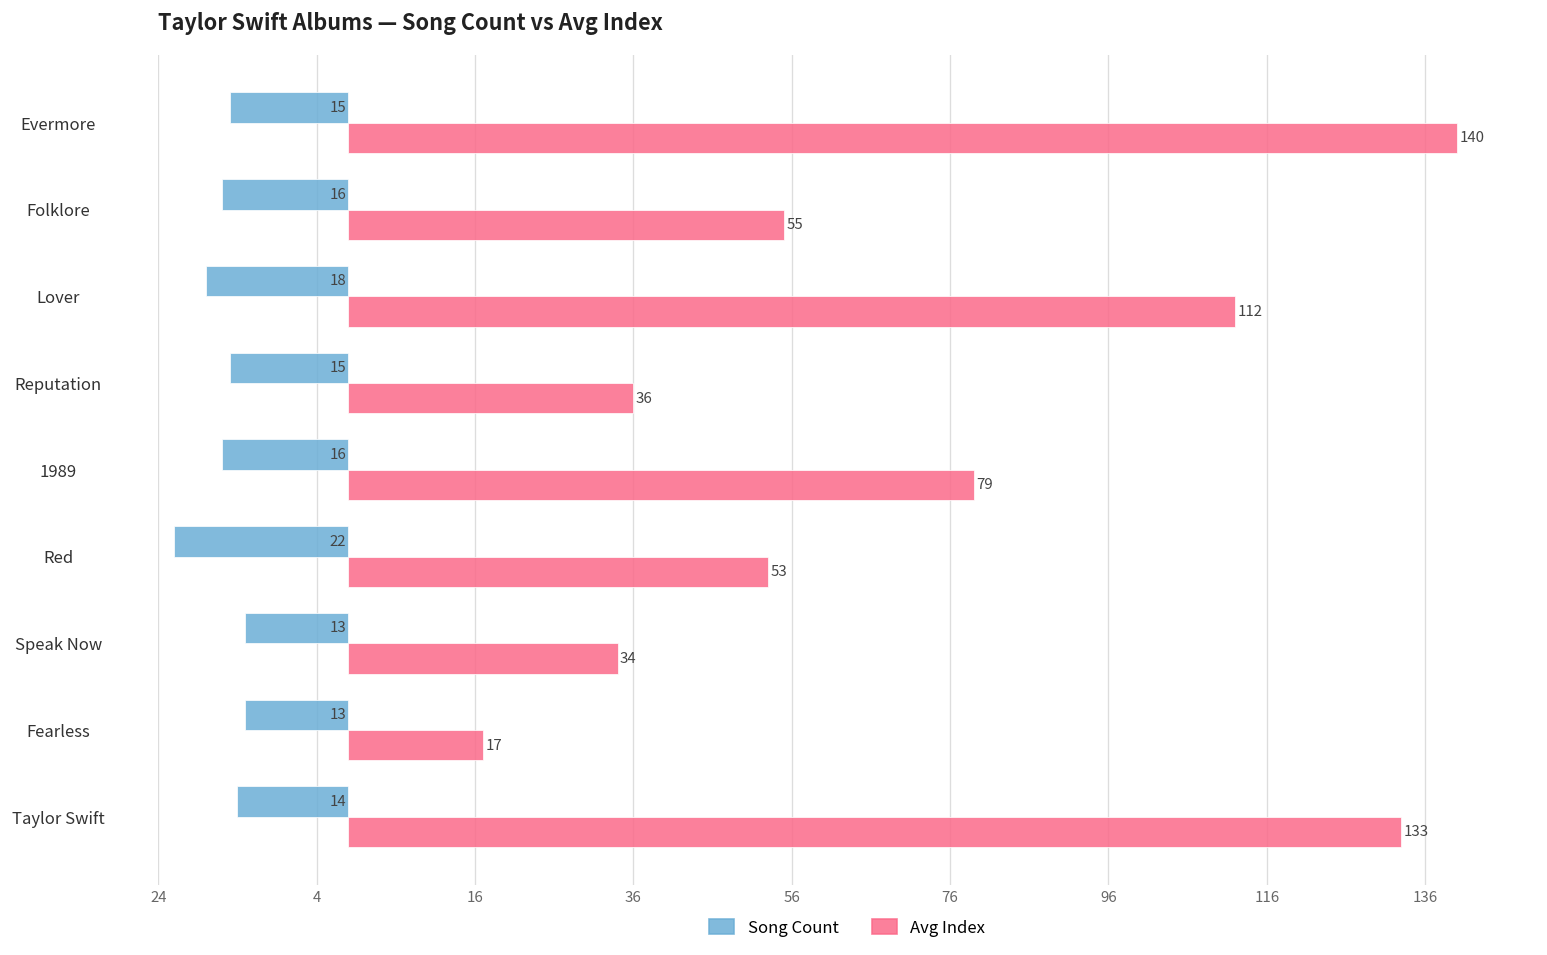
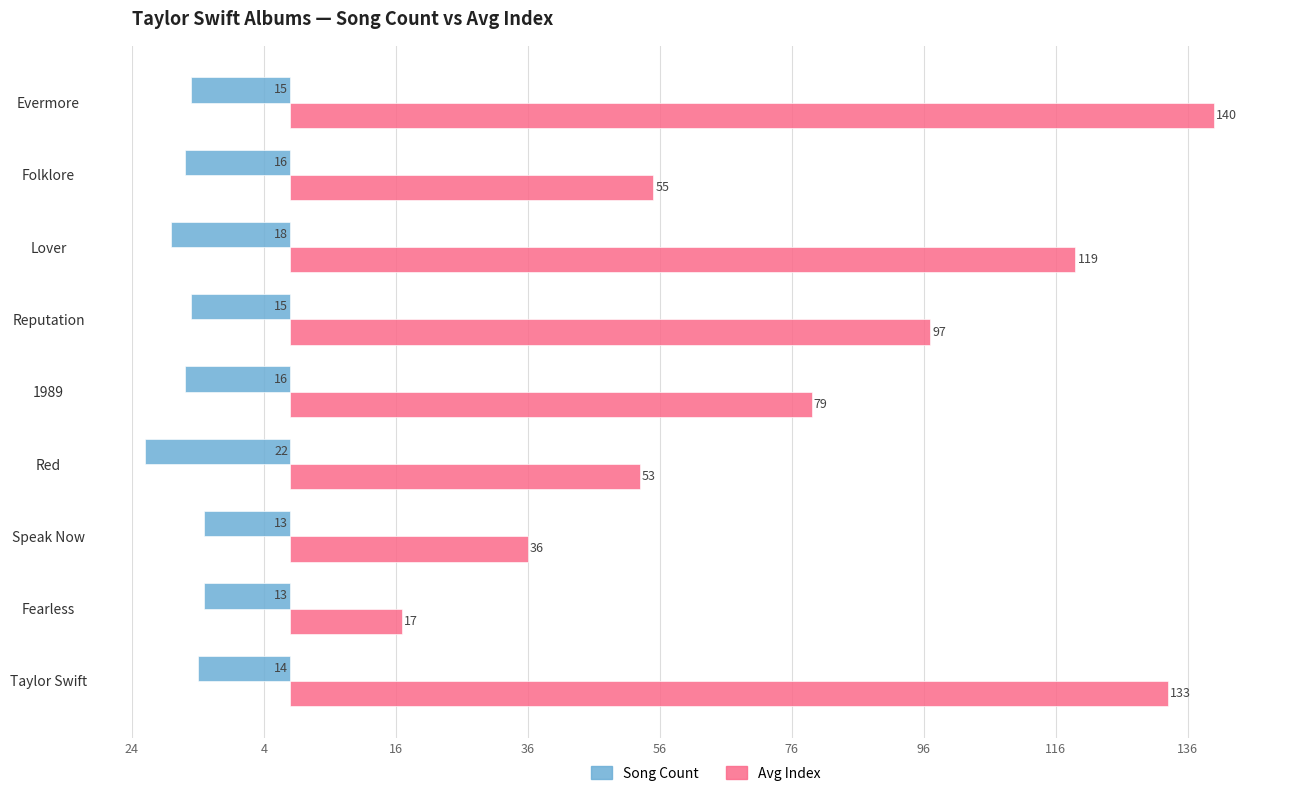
  {
    "Avg Index": {
      "Evermore": 140,
      "Folklore": 55,
-     "Lover": 112,
-     "Reputation": 36,
+     "Lover": 119,
+     "Reputation": 97,
      "1989": 79,
      "Red": 53,
-     "Speak Now": 34,
+     "Speak Now": 36,
      "Fearless": 17,
      "Taylor Swift": 133
    }
  }
